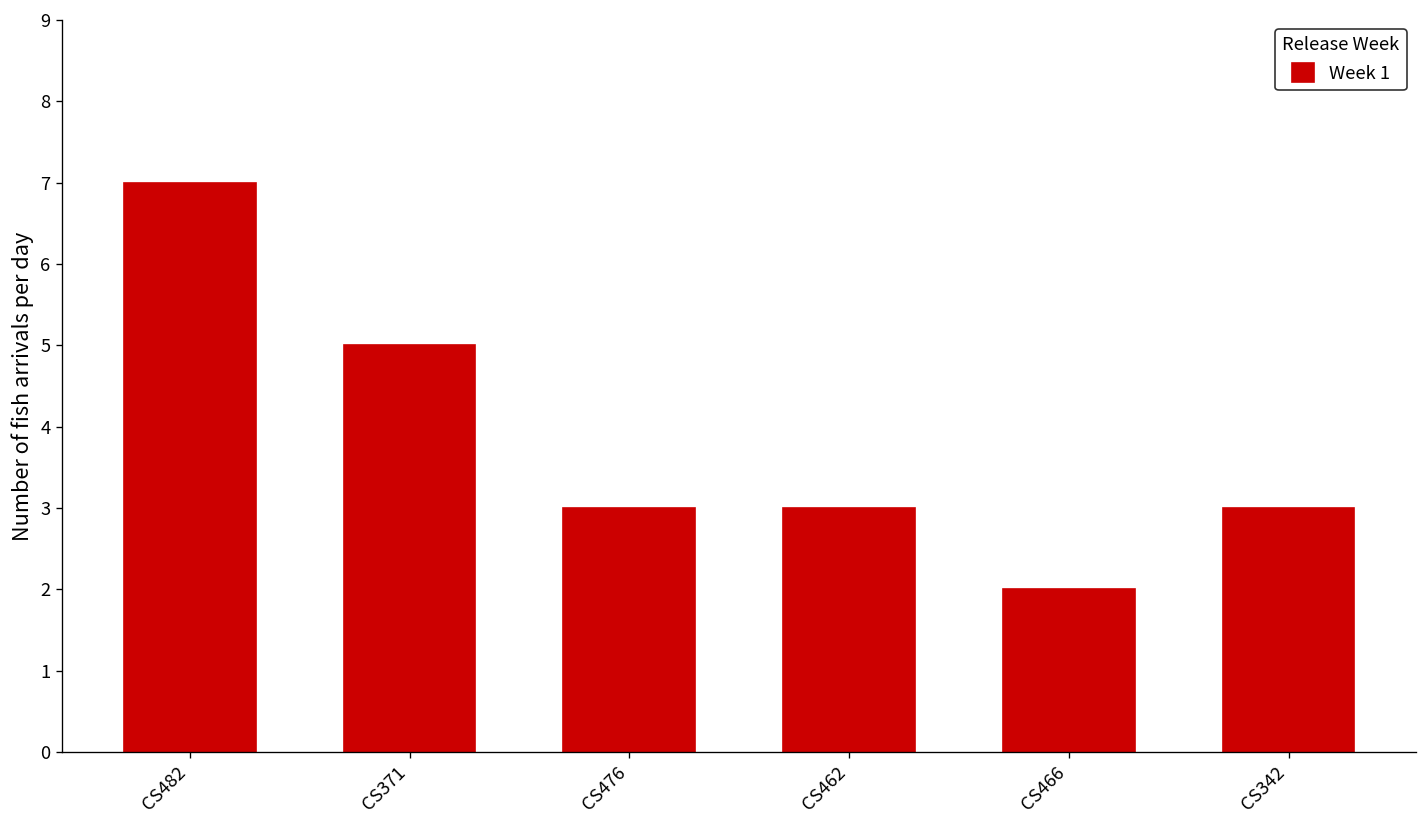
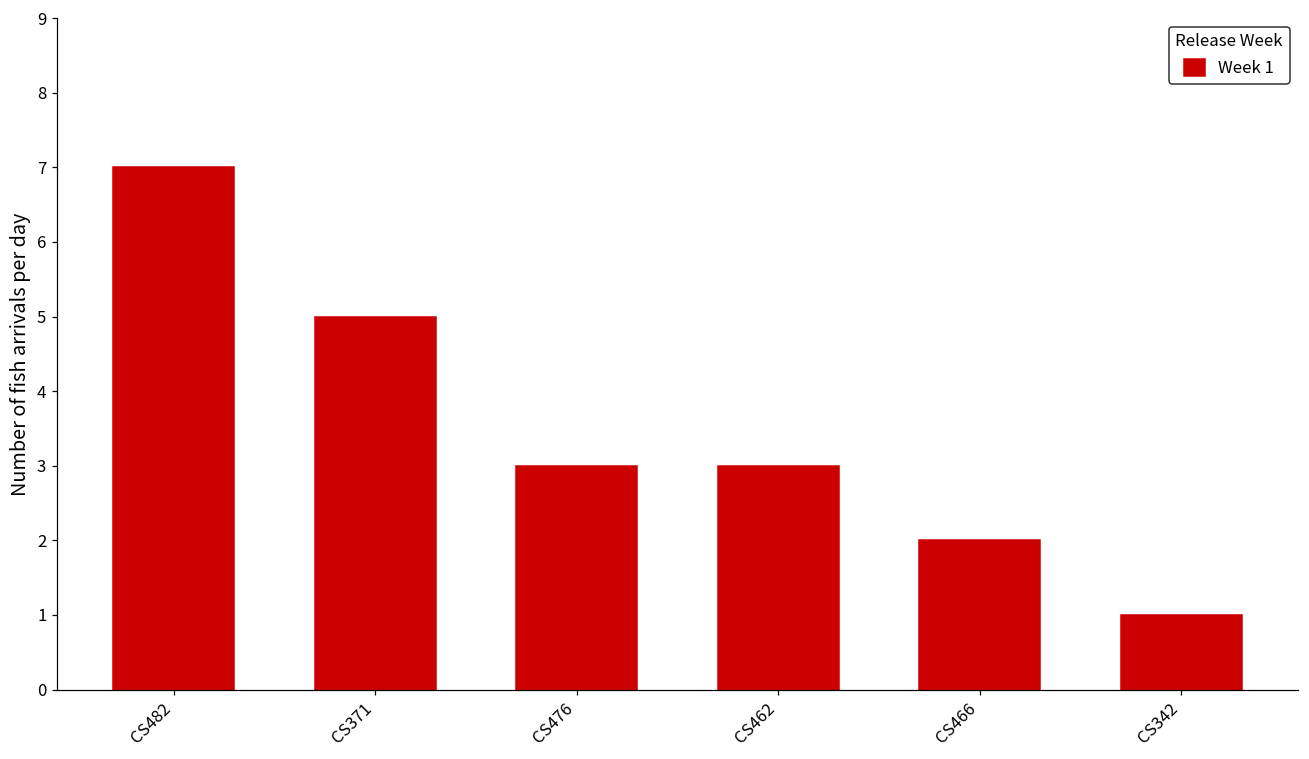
  {
    "CS482": 7,
    "CS371": 5,
    "CS476": 3,
    "CS462": 3,
    "CS466": 2,
-   "CS342": 3
+   "CS342": 1
  }
